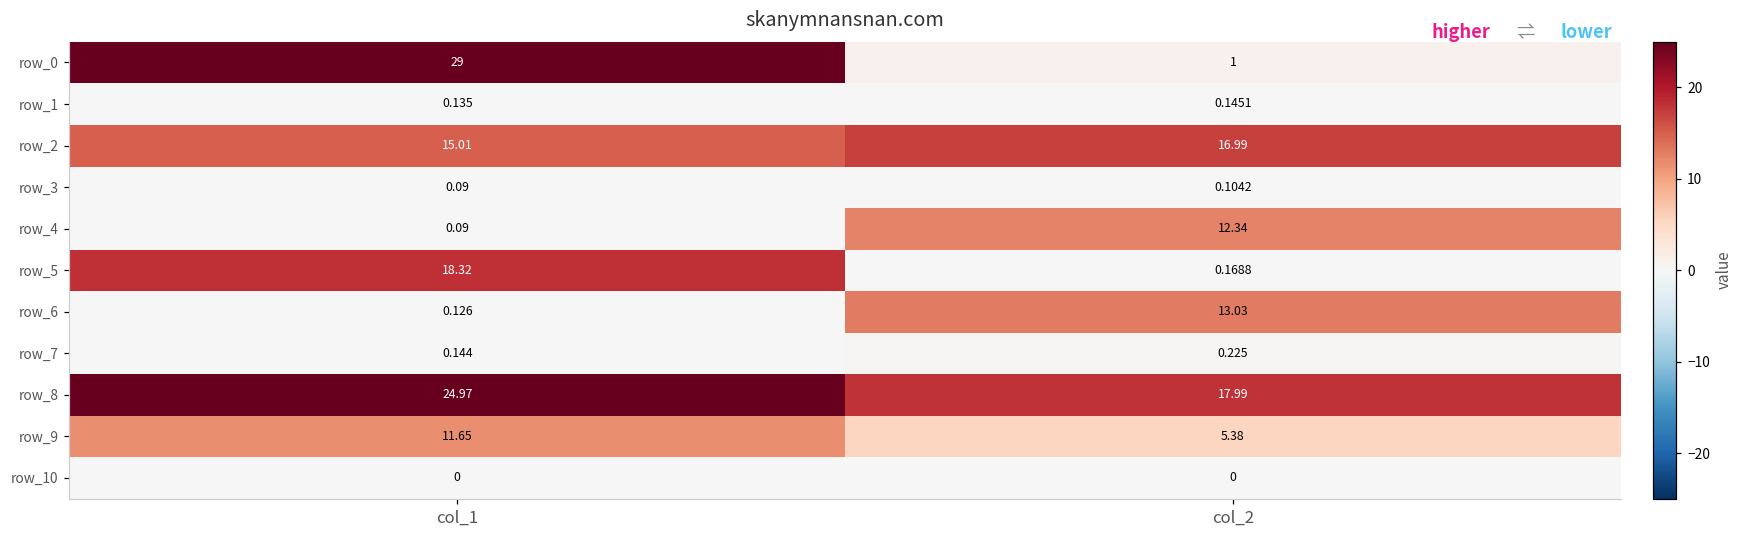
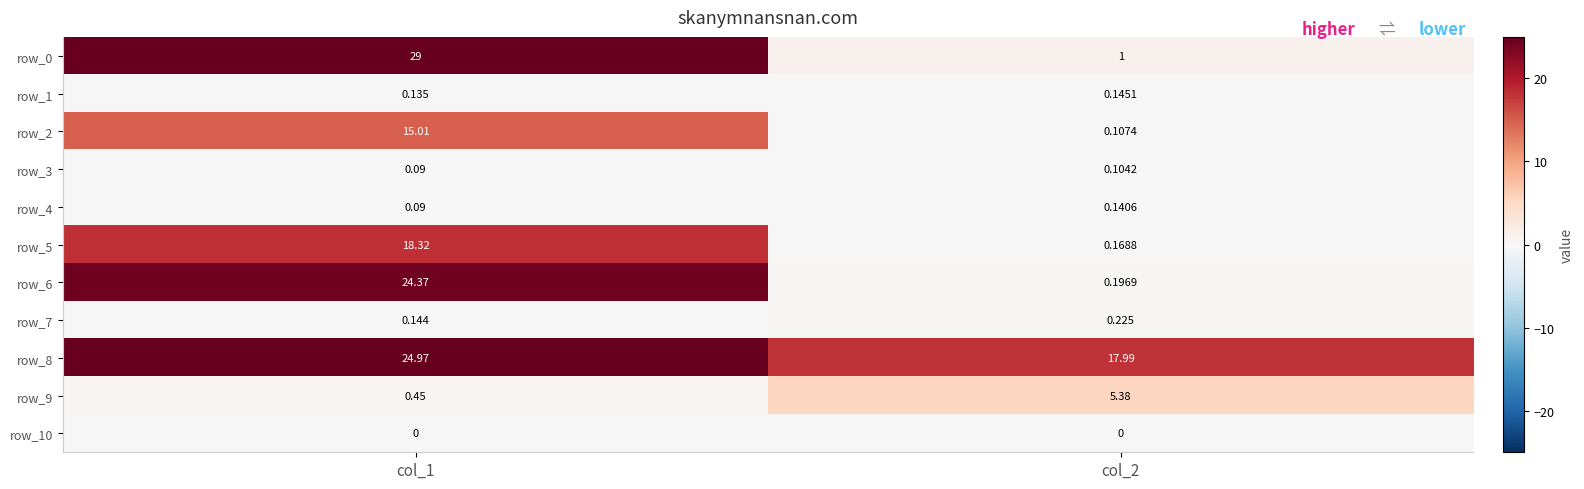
  {
    "row_0": {
      "col_1": 29,
      "col_2": 1
    },
    "row_1": {
      "col_1": 0.135,
      "col_2": 0.1451
    },
    "row_2": {
      "col_1": 15.01,
-     "col_2": 16.99
+     "col_2": 0.1074
    },
    "row_3": {
      "col_1": 0.09,
      "col_2": 0.1042
    },
    "row_4": {
      "col_1": 0.09,
-     "col_2": 12.34
+     "col_2": 0.1406
    },
    "row_5": {
      "col_1": 18.32,
      "col_2": 0.1688
    },
    "row_6": {
-     "col_1": 0.126,
-     "col_2": 13.03
+     "col_1": 24.37,
+     "col_2": 0.1969
    },
    "row_7": {
      "col_1": 0.144,
      "col_2": 0.225
    },
    "row_8": {
      "col_1": 24.97,
      "col_2": 17.99
    },
    "row_9": {
-     "col_1": 11.65,
+     "col_1": 0.45,
      "col_2": 5.38
    },
    "row_10": {
      "col_1": 0,
      "col_2": 0
    }
  }
